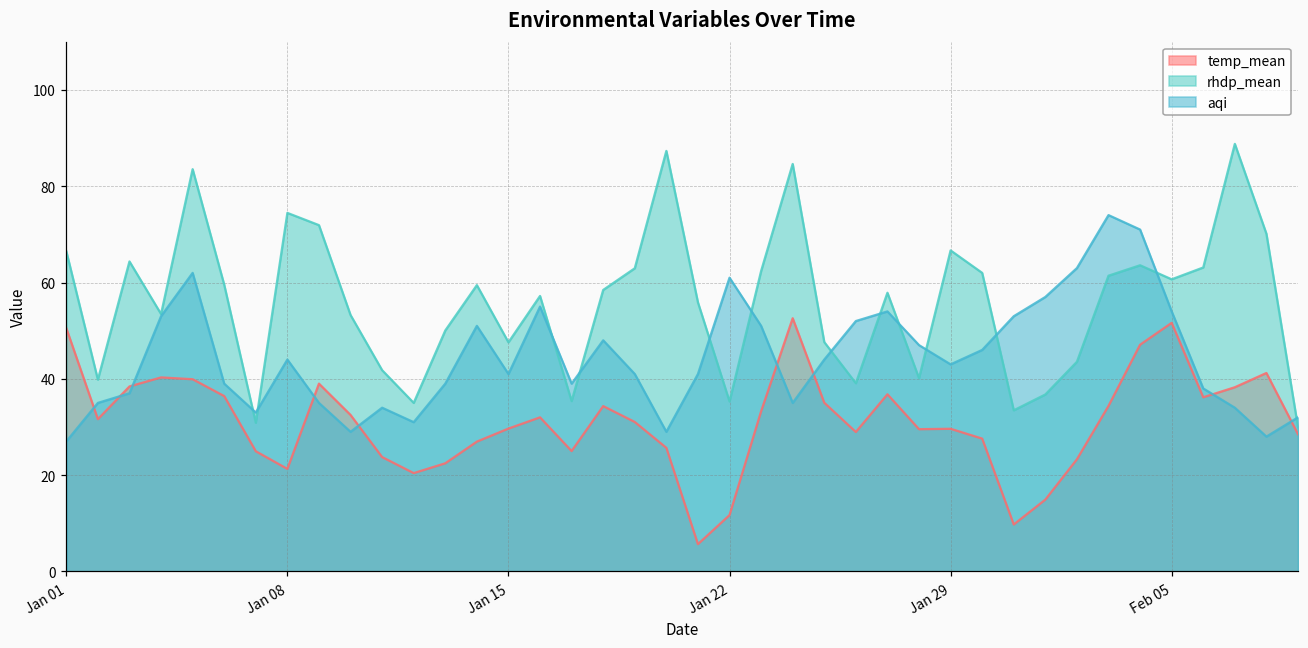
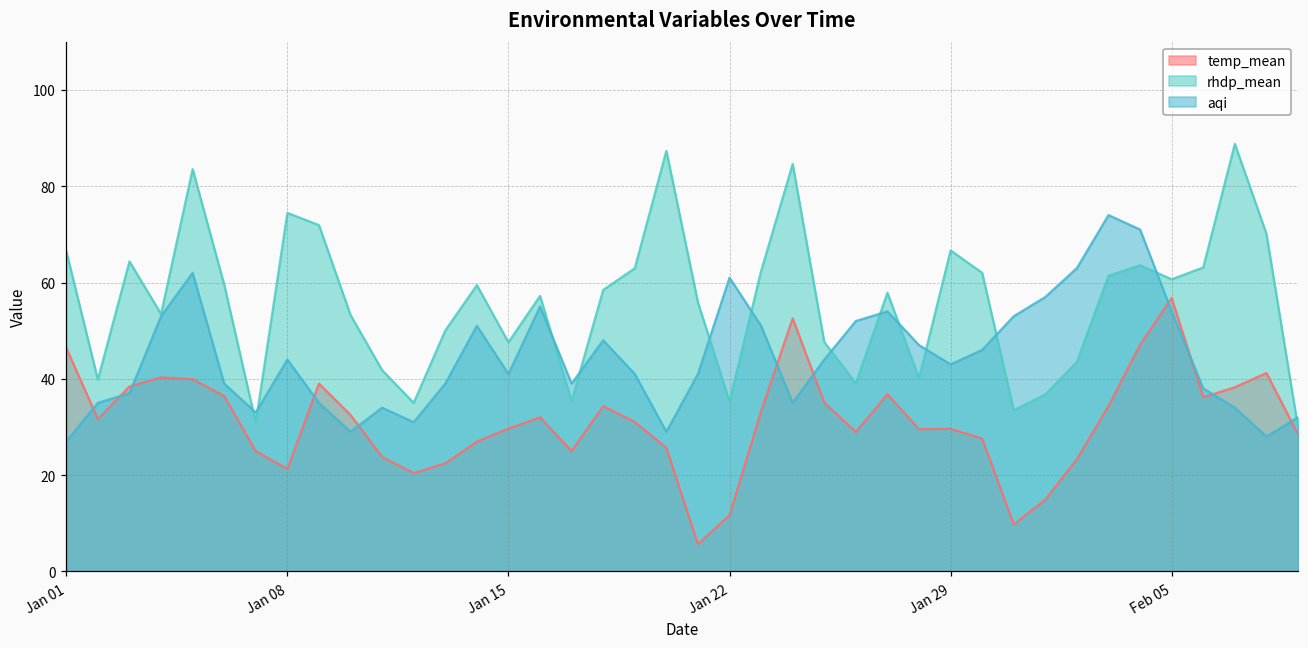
  {
    "temp_mean": {
-     "Jan 01": 51,
+     "Jan 01": 46,
      "Jan 08": 21,
      "Jan 15": 30,
      "Jan 22": 12,
      "Jan 29": 30,
-     "Feb 05": 52
+     "Feb 05": 57
    }
  }
